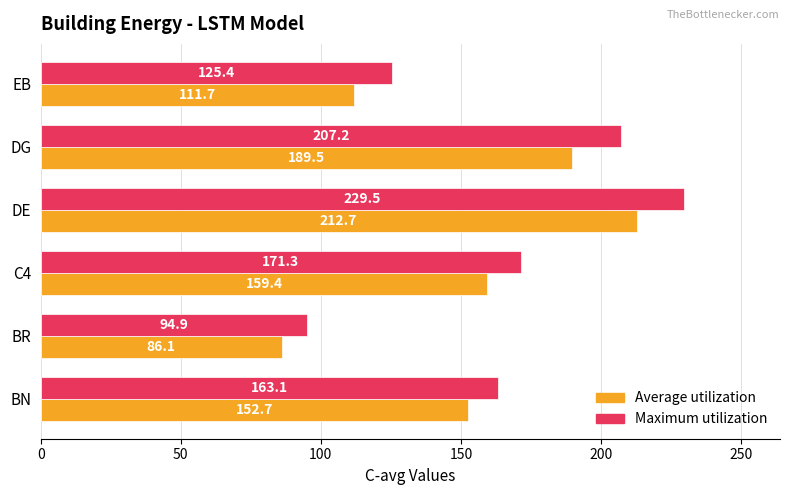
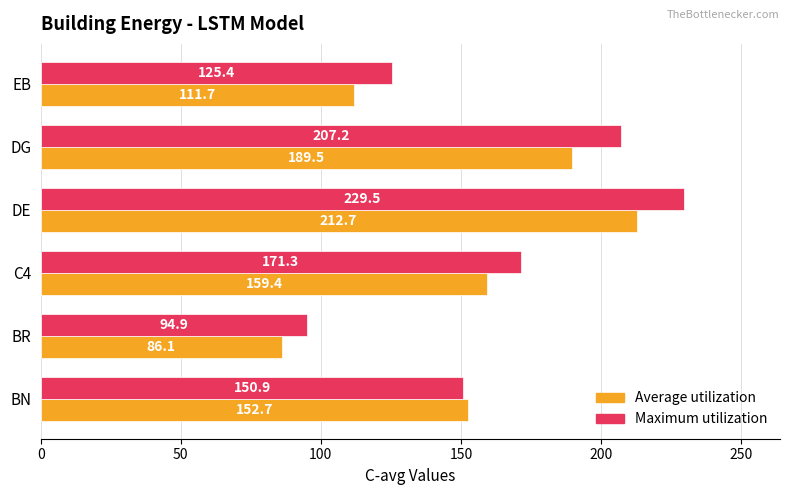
  {
    "Average utilization": {
      "EB": 111.7,
      "DG": 189.5,
      "DE": 212.7,
      "C4": 159.4,
      "BR": 86.1,
      "BN": 152.7
    },
    "Maximum utilization": {
      "EB": 125.4,
      "DG": 207.2,
      "DE": 229.5,
      "C4": 171.3,
      "BR": 94.9,
-     "BN": 163.1
+     "BN": 150.9
    }
  }
